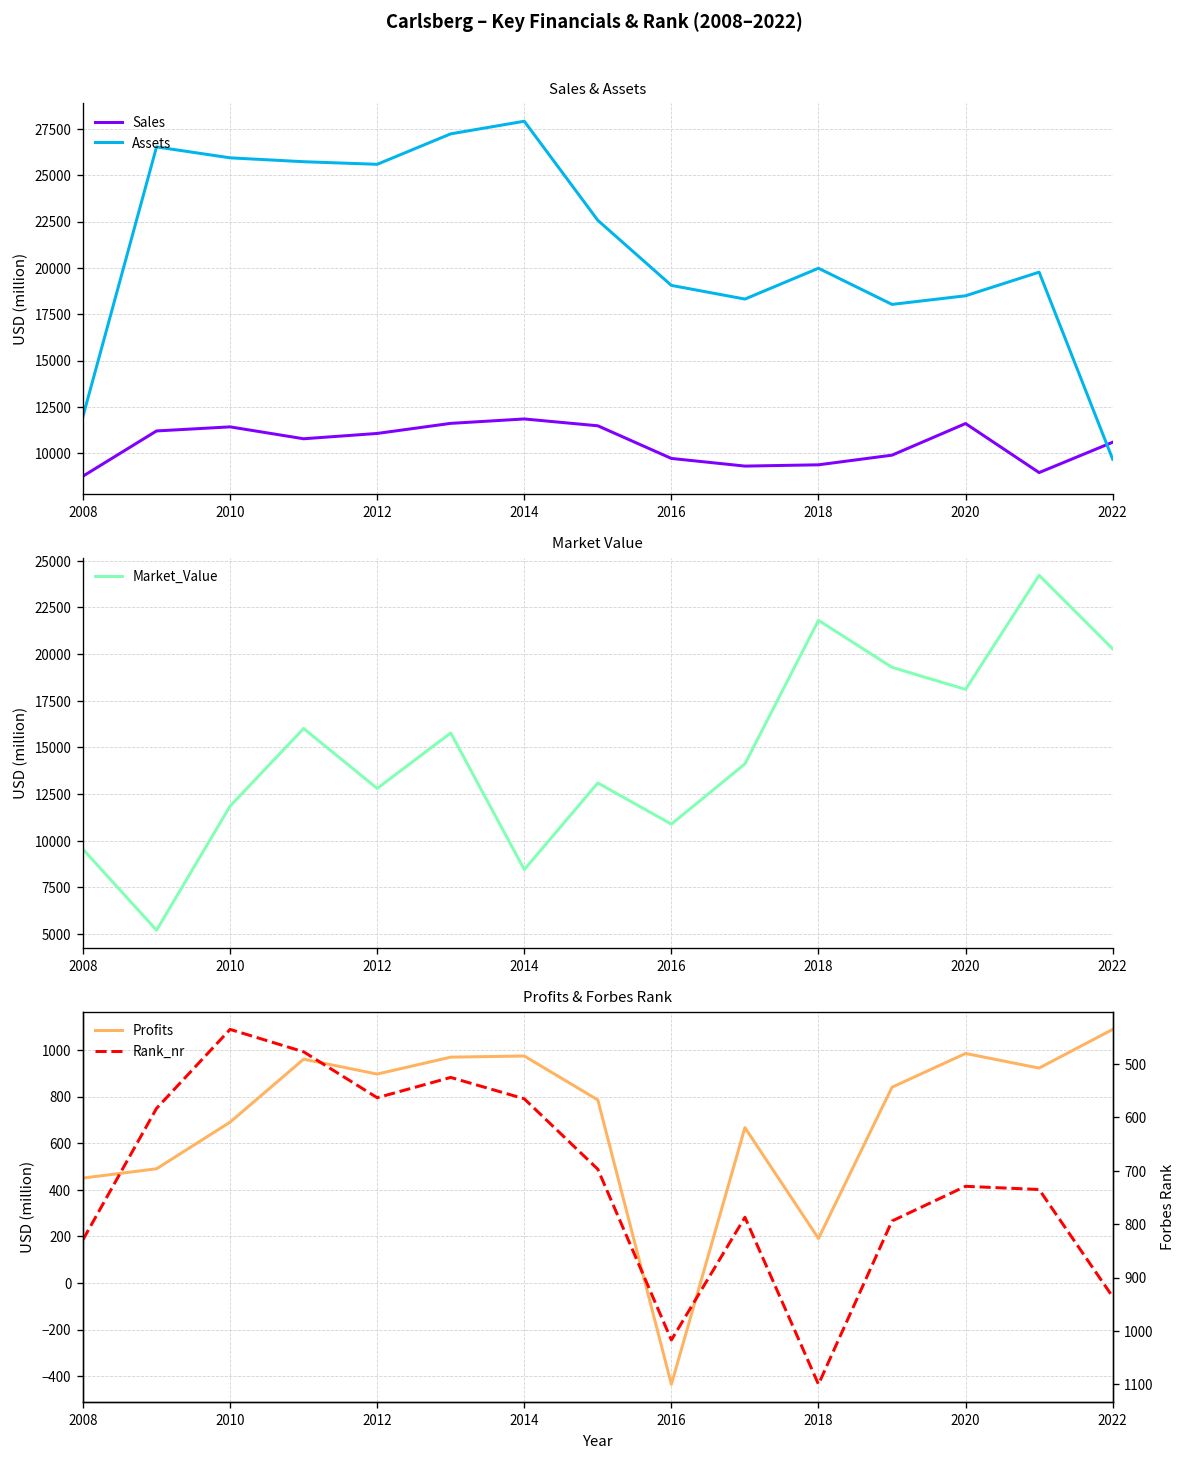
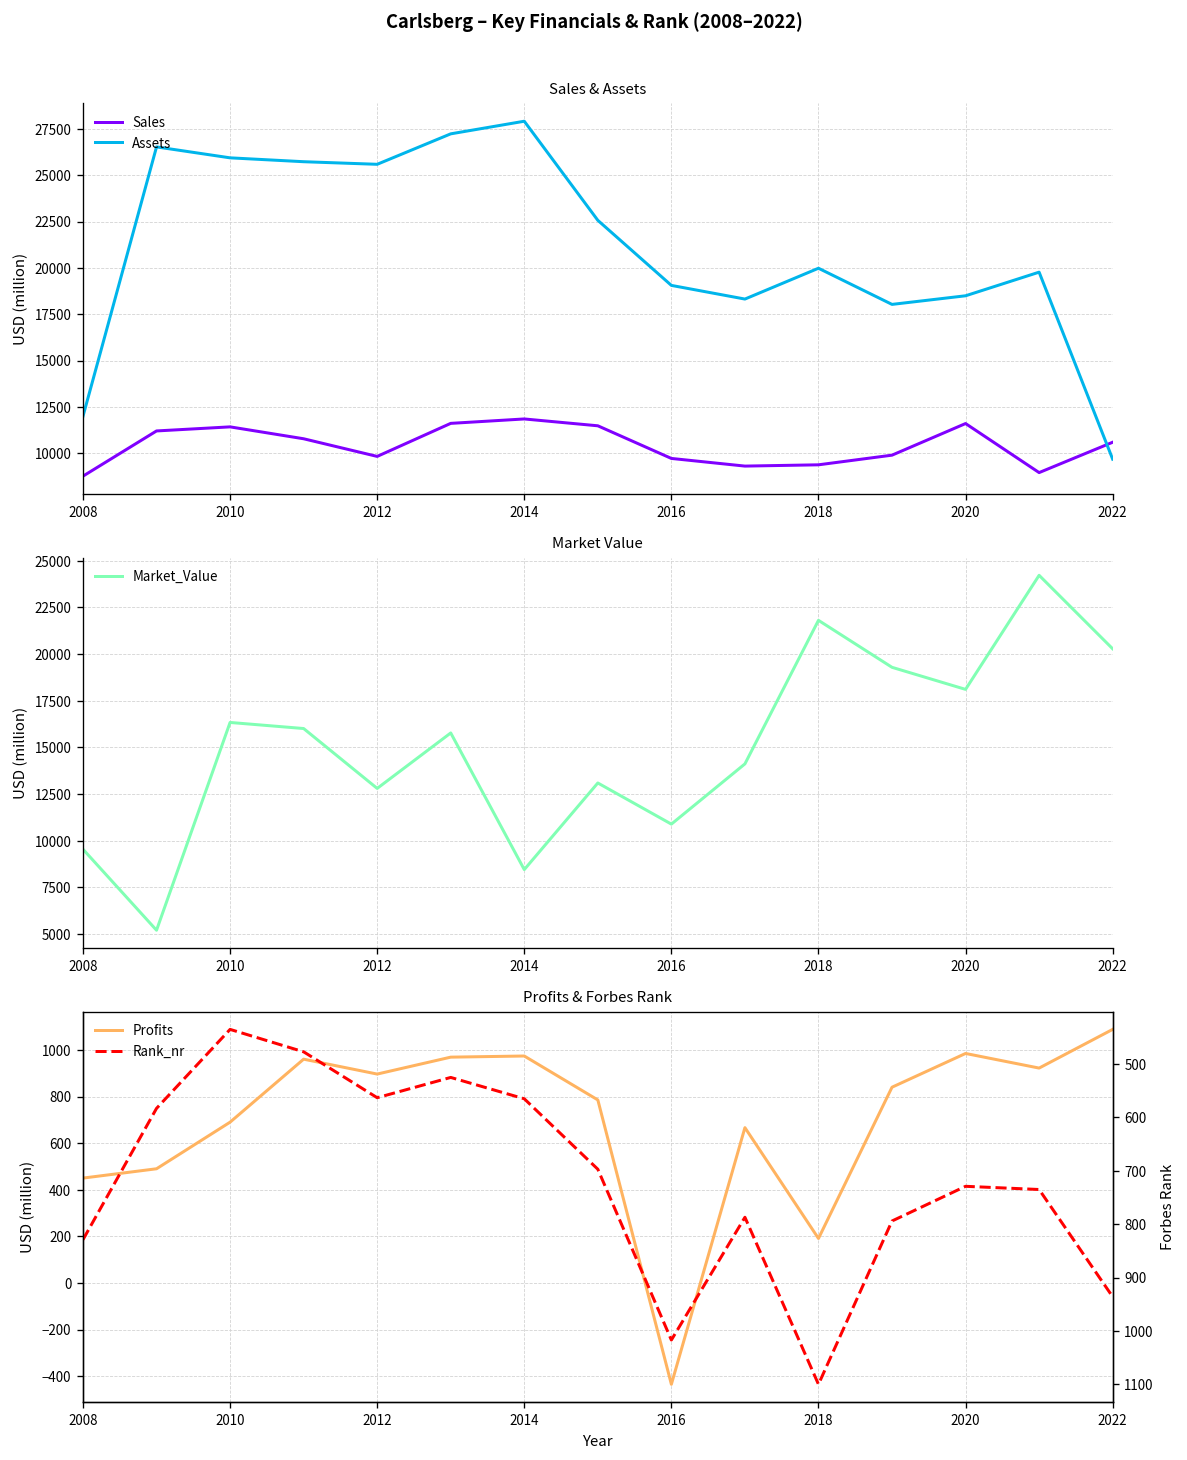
  {
    "Sales & Assets": {
      "Sales": {
        "2008": 8800,
        "2010": 11400,
-       "2012": 11100,
+       "2012": 9800,
        "2014": 11800,
        "2016": 9700,
        "2018": 9400,
        "2020": 11600,
        "2022": 10600
      },
      "Assets": {
        "2008": 12000,
        "2010": 25900,
        "2012": 25600,
        "2014": 27900,
        "2016": 19100,
        "2018": 20000,
        "2020": 18500,
        "2022": 9700
      }
    },
    "Market Value": {
      "2008": 9500,
-     "2010": 11900,
+     "2010": 16300,
      "2012": 12800,
      "2014": 8400,
      "2016": 10900,
      "2018": 21800,
      "2020": 18100,
      "2022": 20300
    }
  }
